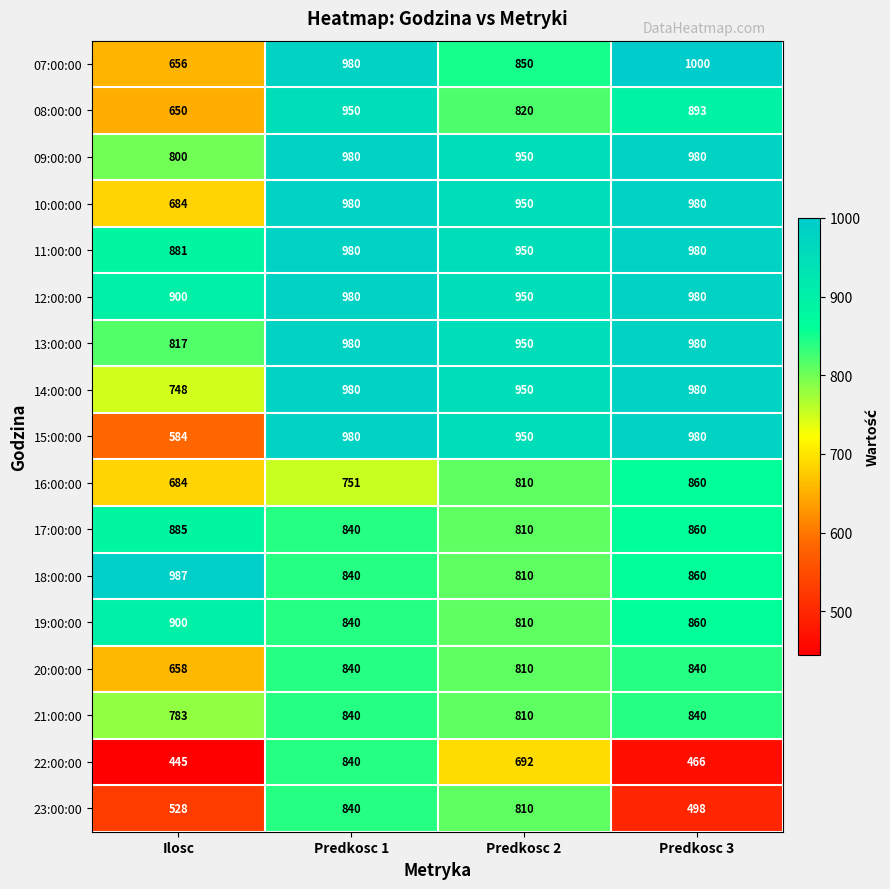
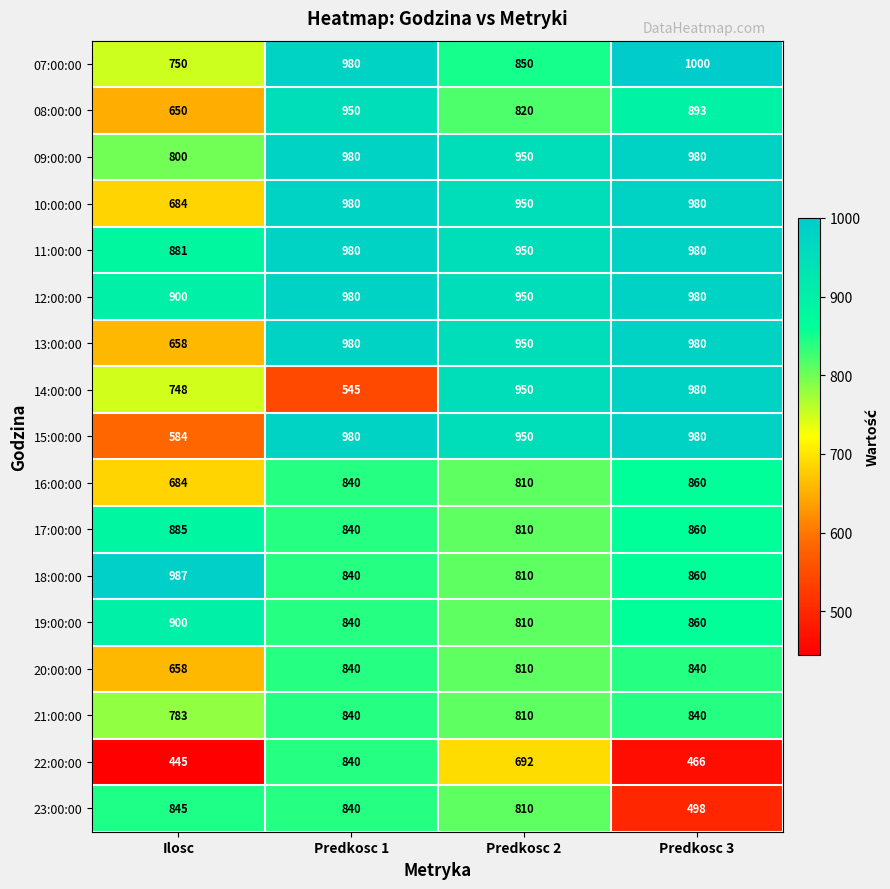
  {
    "07:00:00": {
-     "Ilosc": 656,
+     "Ilosc": 750,
      "Predkosc 1": 980,
      "Predkosc 2": 850,
      "Predkosc 3": 1000
    },
    "08:00:00": {
      "Ilosc": 650,
      "Predkosc 1": 950,
      "Predkosc 2": 820,
      "Predkosc 3": 893
    },
    "09:00:00": {
      "Ilosc": 800,
      "Predkosc 1": 980,
      "Predkosc 2": 950,
      "Predkosc 3": 980
    },
    "10:00:00": {
      "Ilosc": 684,
      "Predkosc 1": 980,
      "Predkosc 2": 950,
      "Predkosc 3": 980
    },
    "11:00:00": {
      "Ilosc": 881,
      "Predkosc 1": 980,
      "Predkosc 2": 950,
      "Predkosc 3": 980
    },
    "12:00:00": {
      "Ilosc": 900,
      "Predkosc 1": 980,
      "Predkosc 2": 950,
      "Predkosc 3": 980
    },
    "13:00:00": {
-     "Ilosc": 817,
+     "Ilosc": 658,
      "Predkosc 1": 980,
      "Predkosc 2": 950,
      "Predkosc 3": 980
    },
    "14:00:00": {
      "Ilosc": 748,
-     "Predkosc 1": 980,
+     "Predkosc 1": 545,
      "Predkosc 2": 950,
      "Predkosc 3": 980
    },
    "15:00:00": {
      "Ilosc": 584,
      "Predkosc 1": 980,
      "Predkosc 2": 950,
      "Predkosc 3": 980
    },
    "16:00:00": {
      "Ilosc": 684,
-     "Predkosc 1": 751,
+     "Predkosc 1": 840,
      "Predkosc 2": 810,
      "Predkosc 3": 860
    },
    "17:00:00": {
      "Ilosc": 885,
      "Predkosc 1": 840,
      "Predkosc 2": 810,
      "Predkosc 3": 860
    },
    "18:00:00": {
      "Ilosc": 987,
      "Predkosc 1": 840,
      "Predkosc 2": 810,
      "Predkosc 3": 860
    },
    "19:00:00": {
      "Ilosc": 900,
      "Predkosc 1": 840,
      "Predkosc 2": 810,
      "Predkosc 3": 860
    },
    "20:00:00": {
      "Ilosc": 658,
      "Predkosc 1": 840,
      "Predkosc 2": 810,
      "Predkosc 3": 840
    },
    "21:00:00": {
      "Ilosc": 783,
      "Predkosc 1": 840,
      "Predkosc 2": 810,
      "Predkosc 3": 840
    },
    "22:00:00": {
      "Ilosc": 445,
      "Predkosc 1": 840,
      "Predkosc 2": 692,
      "Predkosc 3": 466
    },
    "23:00:00": {
-     "Ilosc": 528,
+     "Ilosc": 845,
      "Predkosc 1": 840,
      "Predkosc 2": 810,
      "Predkosc 3": 498
    }
  }
